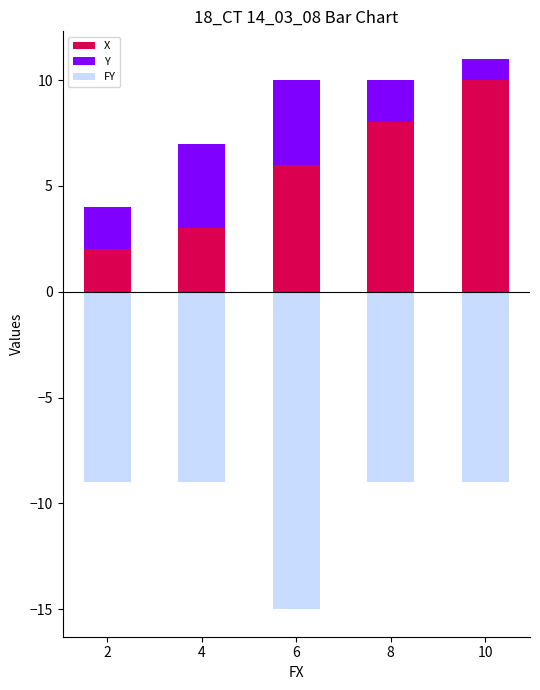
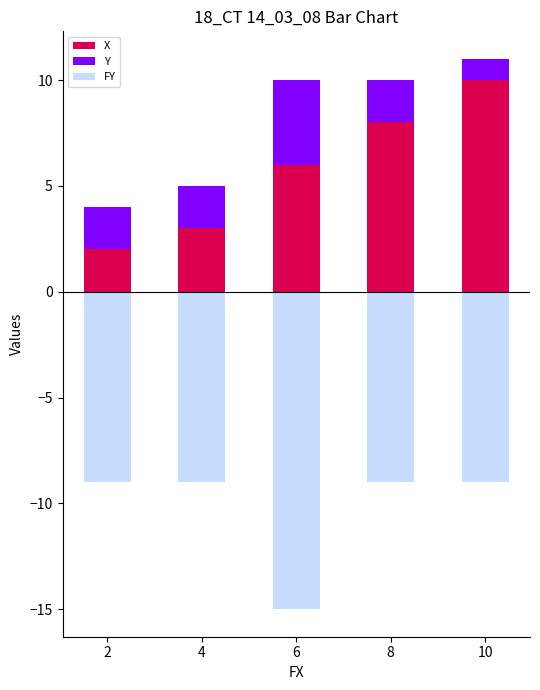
  {
    "X": {
      "2": 2,
      "4": 3,
      "6": 6,
      "8": 8,
      "10": 10
    },
    "Y": {
      "2": 2,
-     "4": 4,
+     "4": 2,
      "6": 4,
      "8": 2,
      "10": 1
    },
    "FY": {
      "2": -9,
      "4": -9,
      "6": -15,
      "8": -9,
      "10": -9
    }
  }
